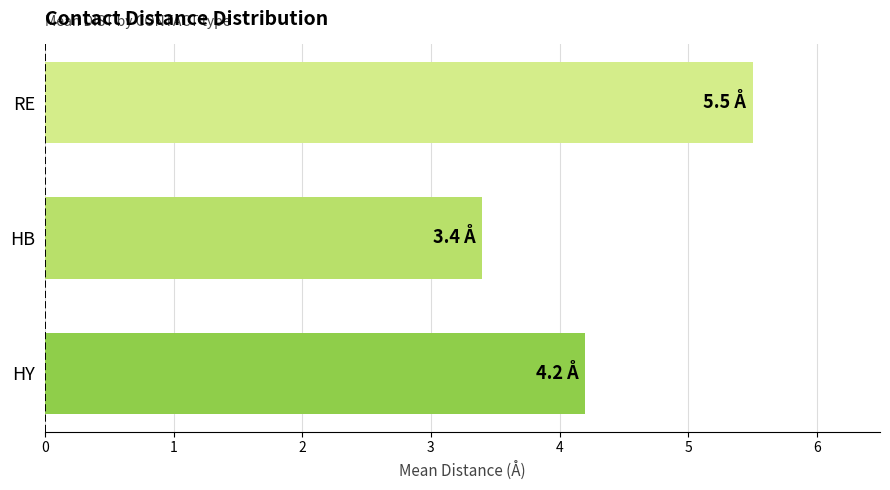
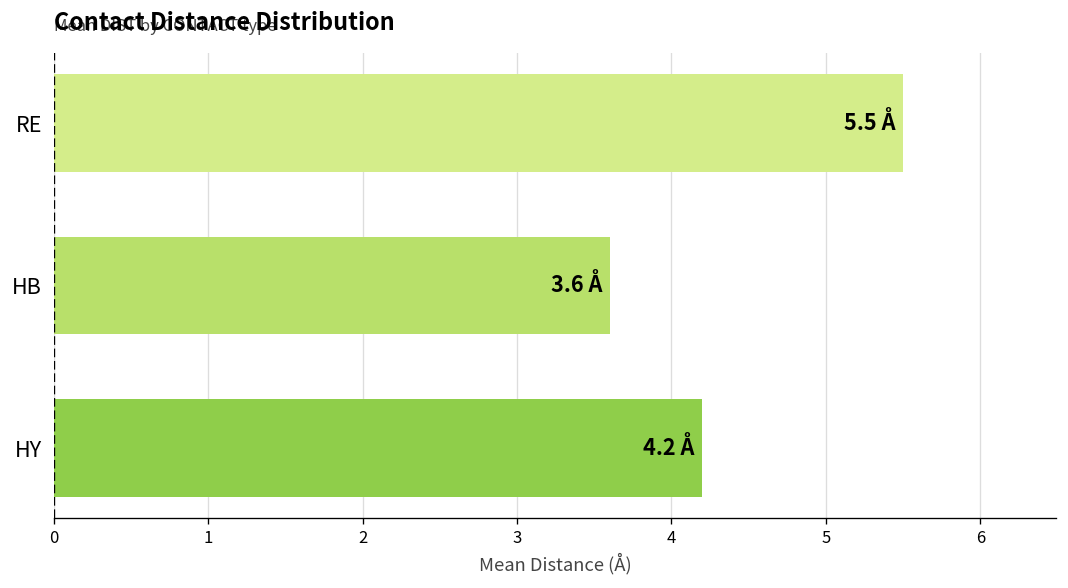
  {
    "RE": 5.5,
-   "HB": 3.4,
+   "HB": 3.6,
    "HY": 4.2
  }
